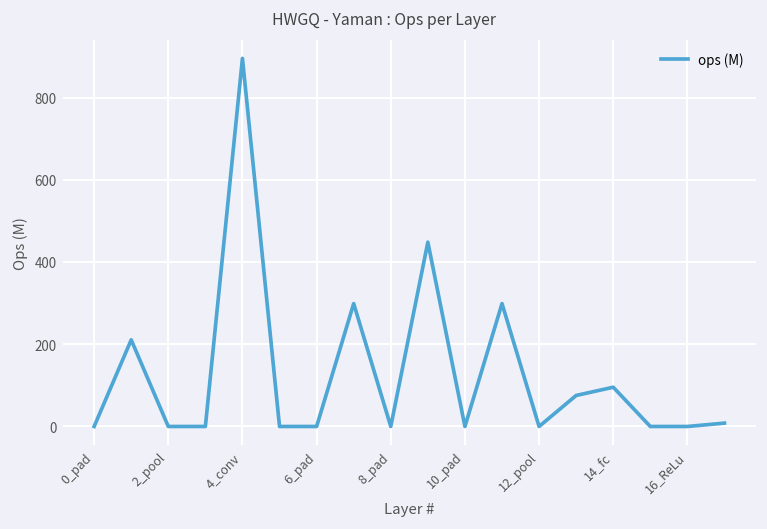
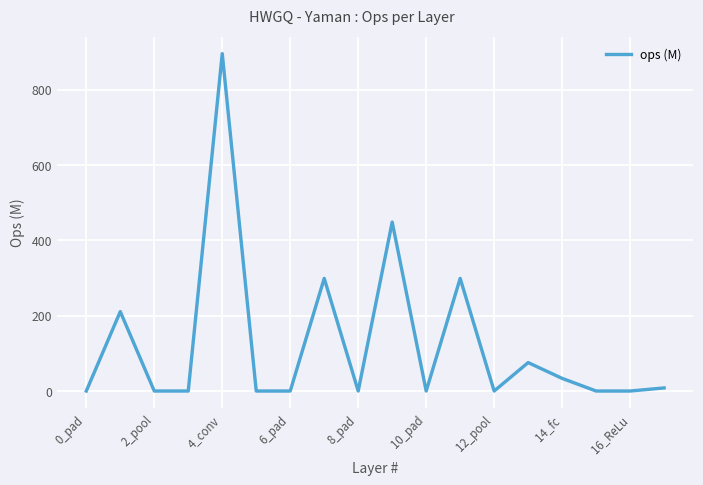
  {
    "0_pad": 0,
    "2_pool": 0,
    "4_conv": 900,
    "6_pad": 0,
    "8_pad": 0,
    "10_pad": 0,
    "12_pool": 0,
-   "14_fc": 100,
+   "14_fc": 30,
    "16_ReLu": 0
  }
